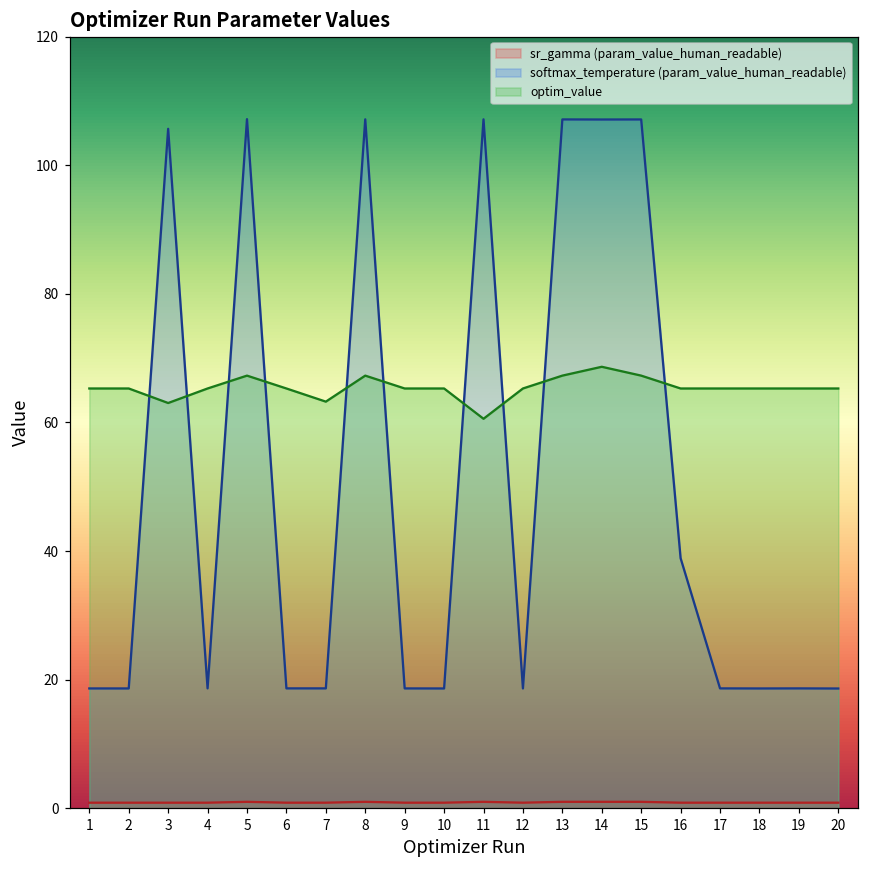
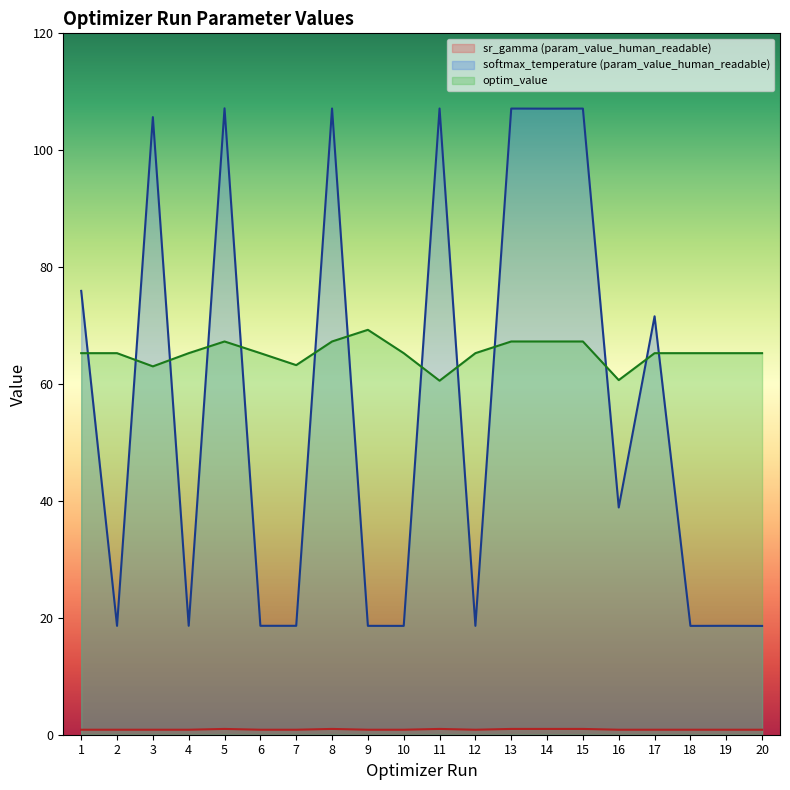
  {
    "sr_gamma (param_value_human_readable)": {
      "1": 1,
      "2": 1,
      "3": 1,
      "4": 1,
      "5": 1,
      "6": 1,
      "7": 1,
      "8": 1,
      "9": 1,
      "10": 1,
      "11": 1,
      "12": 1,
      "13": 1,
      "14": 1,
      "15": 1,
      "16": 1,
      "17": 1,
      "18": 1,
      "19": 1,
      "20": 1
    },
    "softmax_temperature (param_value_human_readable)": {
-     "1": 19,
+     "1": 76,
      "2": 19,
      "3": 106,
      "4": 19,
      "5": 107,
      "6": 19,
      "7": 19,
      "8": 107,
      "9": 19,
      "10": 19,
      "11": 107,
      "12": 19,
      "13": 107,
      "14": 107,
      "15": 107,
      "16": 39,
-     "17": 19,
+     "17": 72,
      "18": 19,
      "19": 19,
      "20": 19
    },
    "optim_value": {
      "1": 65,
      "2": 65,
      "3": 63,
      "4": 65,
      "5": 67,
      "6": 65,
      "7": 63,
      "8": 67,
-     "9": 65,
+     "9": 69,
      "10": 65,
      "11": 61,
      "12": 65,
      "13": 67,
-     "14": 69,
+     "14": 67,
      "15": 67,
-     "16": 65,
+     "16": 61,
      "17": 65,
      "18": 65,
      "19": 65,
      "20": 65
    }
  }
